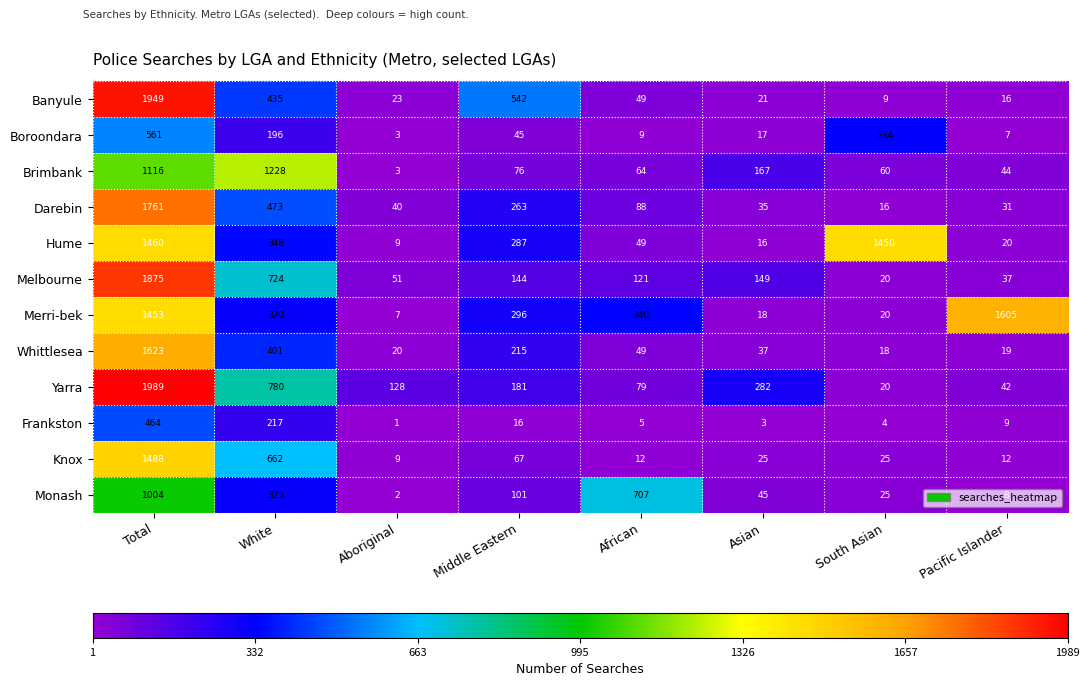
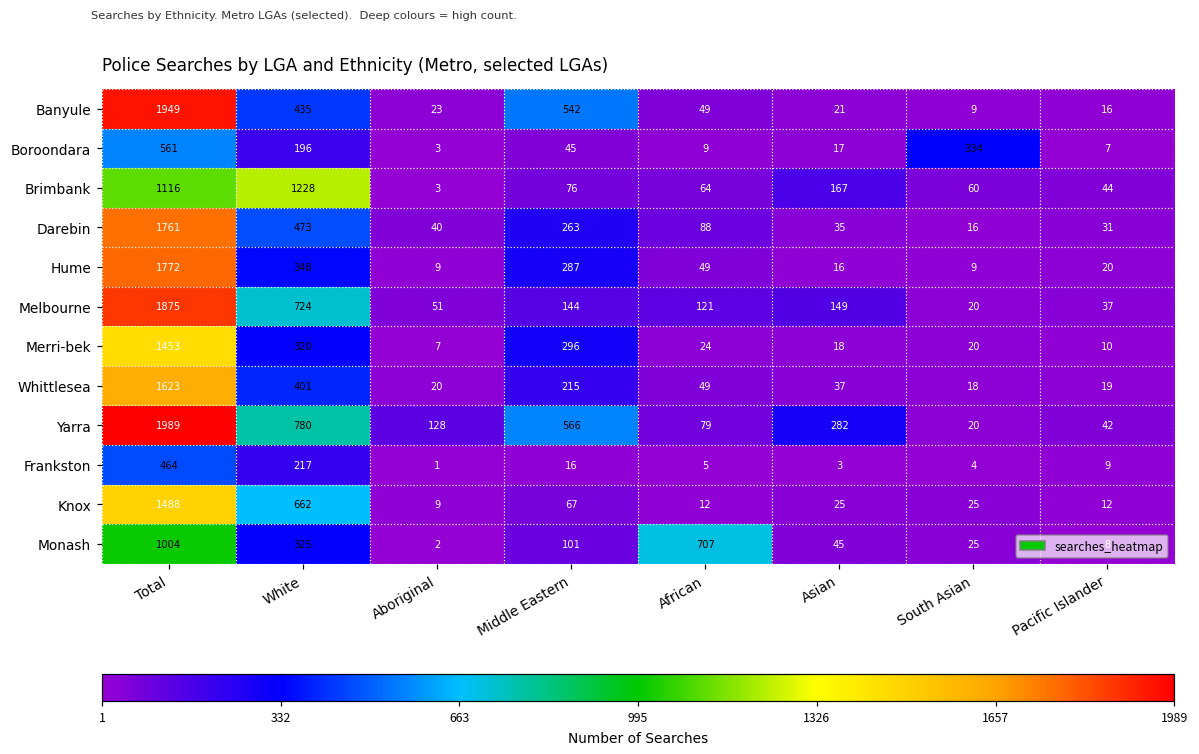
  {
    "Banyule": {
      "Total": 1949,
      "White": 435,
      "Aboriginal": 23,
      "Middle Eastern": 542,
      "African": 49,
      "Asian": 21,
      "South Asian": 9,
      "Pacific Islander": 16
    },
    "Boroondara": {
      "Total": 561,
      "White": 196,
      "Aboriginal": 3,
      "Middle Eastern": 45,
      "African": 9,
      "Asian": 17,
      "South Asian": 334,
      "Pacific Islander": 7
    },
    "Brimbank": {
      "Total": 1116,
      "White": 1228,
      "Aboriginal": 3,
      "Middle Eastern": 76,
      "African": 64,
      "Asian": 167,
      "South Asian": 60,
      "Pacific Islander": 44
    },
    "Darebin": {
      "Total": 1761,
      "White": 473,
      "Aboriginal": 40,
      "Middle Eastern": 263,
      "African": 88,
      "Asian": 35,
      "South Asian": 16,
      "Pacific Islander": 31
    },
    "Hume": {
-     "Total": 1460,
+     "Total": 1772,
      "White": 348,
      "Aboriginal": 9,
      "Middle Eastern": 287,
      "African": 49,
      "Asian": 16,
-     "South Asian": 1450,
+     "South Asian": 9,
      "Pacific Islander": 20
    },
    "Melbourne": {
      "Total": 1875,
      "White": 724,
      "Aboriginal": 51,
      "Middle Eastern": 144,
      "African": 121,
      "Asian": 149,
      "South Asian": 20,
      "Pacific Islander": 37
    },
    "Merri-bek": {
      "Total": 1453,
      "White": 320,
      "Aboriginal": 7,
      "Middle Eastern": 296,
-     "African": 340,
+     "African": 24,
      "Asian": 18,
      "South Asian": 20,
-     "Pacific Islander": 1605
+     "Pacific Islander": 10
    },
    "Whittlesea": {
      "Total": 1623,
      "White": 401,
      "Aboriginal": 20,
      "Middle Eastern": 215,
      "African": 49,
      "Asian": 37,
      "South Asian": 18,
      "Pacific Islander": 19
    },
    "Yarra": {
      "Total": 1989,
      "White": 780,
      "Aboriginal": 128,
-     "Middle Eastern": 181,
+     "Middle Eastern": 566,
      "African": 79,
      "Asian": 282,
      "South Asian": 20,
      "Pacific Islander": 42
    },
    "Frankston": {
      "Total": 464,
      "White": 217,
      "Aboriginal": 1,
      "Middle Eastern": 16,
      "African": 5,
      "Asian": 3,
      "South Asian": 4,
      "Pacific Islander": 9
    },
    "Knox": {
      "Total": 1488,
      "White": 662,
      "Aboriginal": 9,
      "Middle Eastern": 67,
      "African": 12,
      "Asian": 25,
      "South Asian": 25,
      "Pacific Islander": 12
    },
    "Monash": {
      "Total": 1004,
      "White": 325,
      "Aboriginal": 2,
      "Middle Eastern": 101,
      "African": 707,
      "Asian": 45,
      "South Asian": 25
    }
  }
